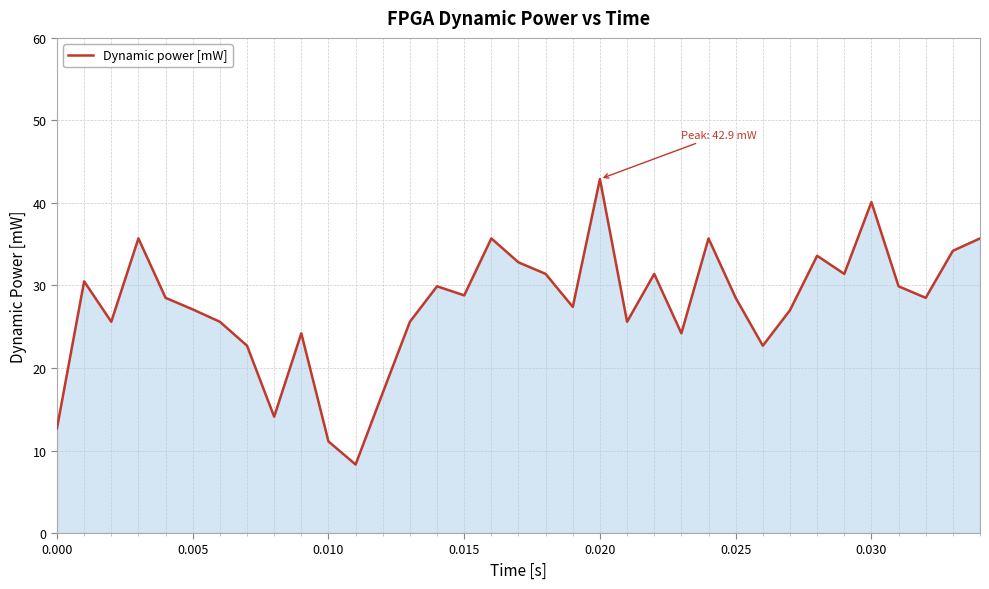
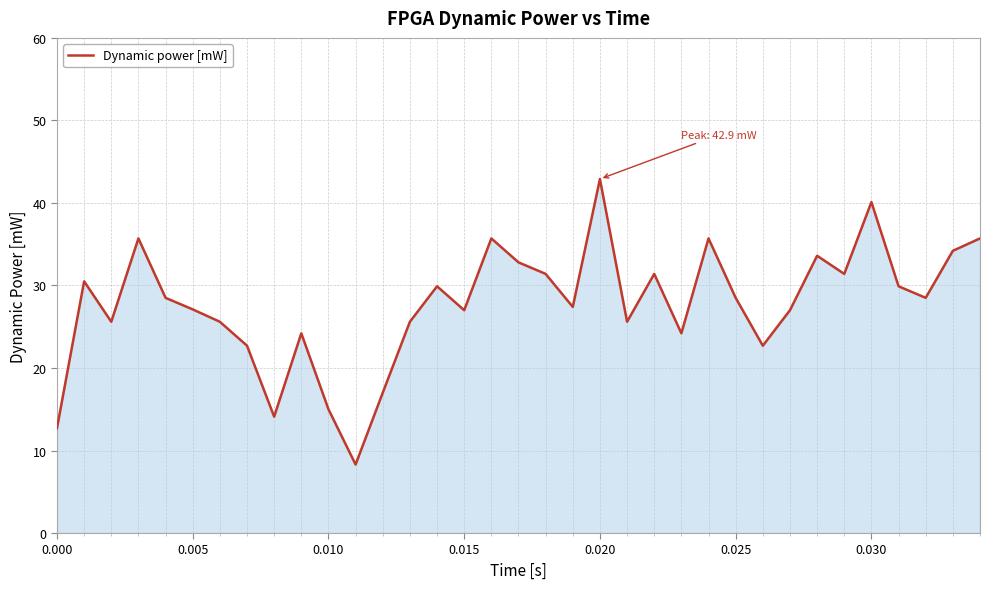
  {
    "0.000": 13,
    "0.005": 27,
-   "0.010": 11,
-   "0.015": 29,
+   "0.010": 15,
+   "0.015": 27,
    "0.025": 29,
    "0.030": 40
  }
